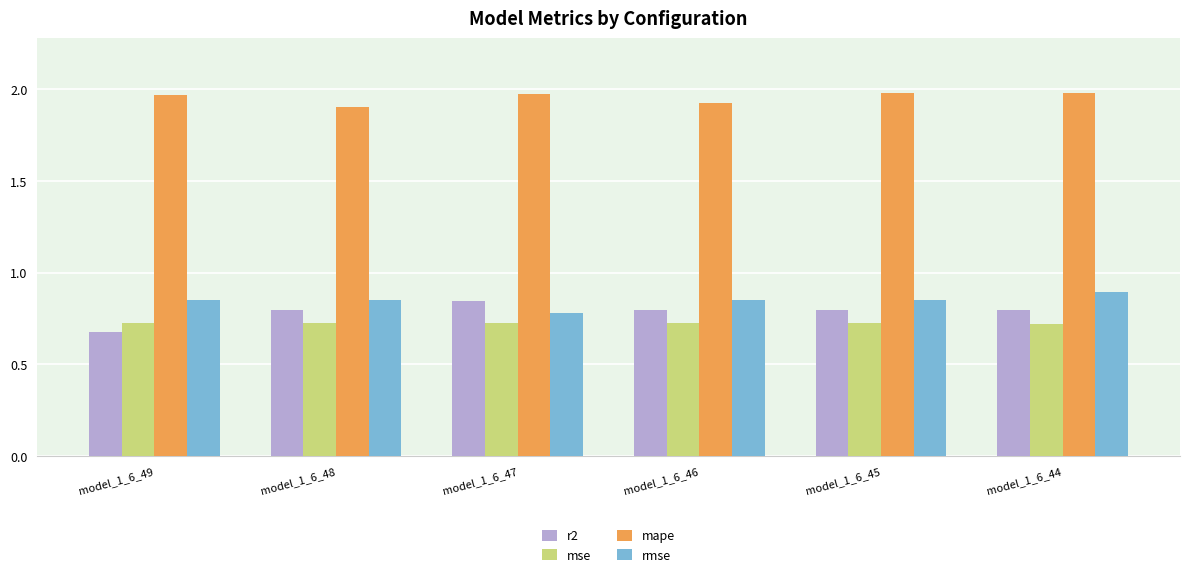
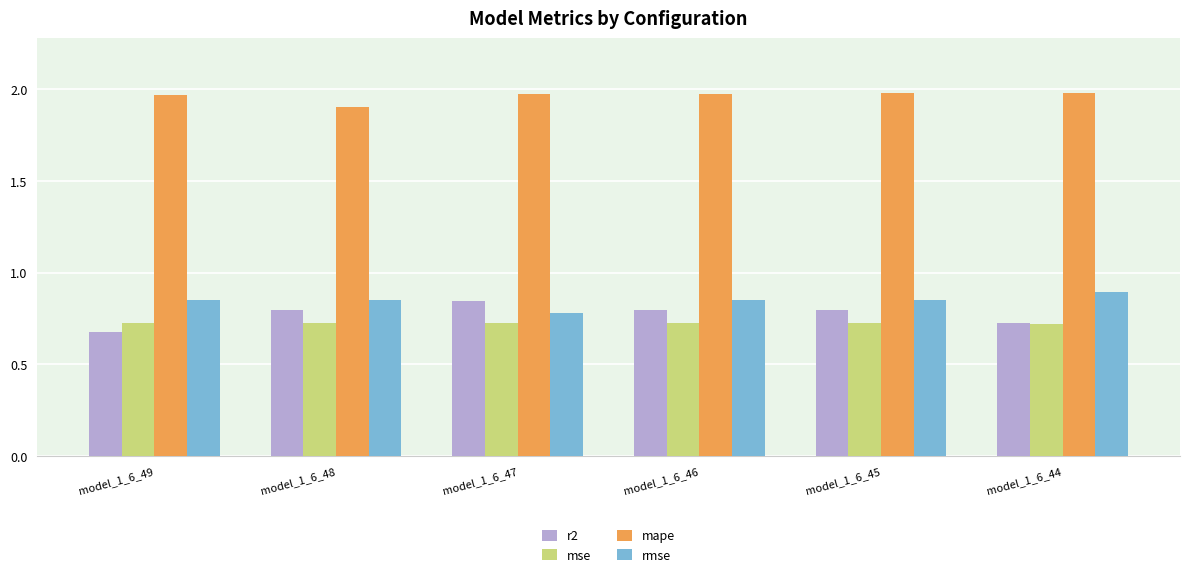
  {
    "r2": {
      "model_1_6_49": 0.68,
      "model_1_6_48": 0.80,
      "model_1_6_47": 0.85,
      "model_1_6_46": 0.80,
      "model_1_6_45": 0.80,
-     "model_1_6_44": 0.80
+     "model_1_6_44": 0.73
    },
    "mse": {
      "model_1_6_49": 0.72,
      "model_1_6_48": 0.72,
      "model_1_6_47": 0.72,
      "model_1_6_46": 0.72,
      "model_1_6_45": 0.72,
      "model_1_6_44": 0.72
    },
    "mape": {
      "model_1_6_49": 1.97,
      "model_1_6_48": 1.90,
      "model_1_6_47": 1.97,
-     "model_1_6_46": 1.93,
+     "model_1_6_46": 1.97,
      "model_1_6_45": 1.98,
      "model_1_6_44": 1.98
    },
    "rmse": {
      "model_1_6_49": 0.85,
      "model_1_6_48": 0.85,
      "model_1_6_47": 0.78,
      "model_1_6_46": 0.85,
      "model_1_6_45": 0.85,
      "model_1_6_44": 0.90
    }
  }
